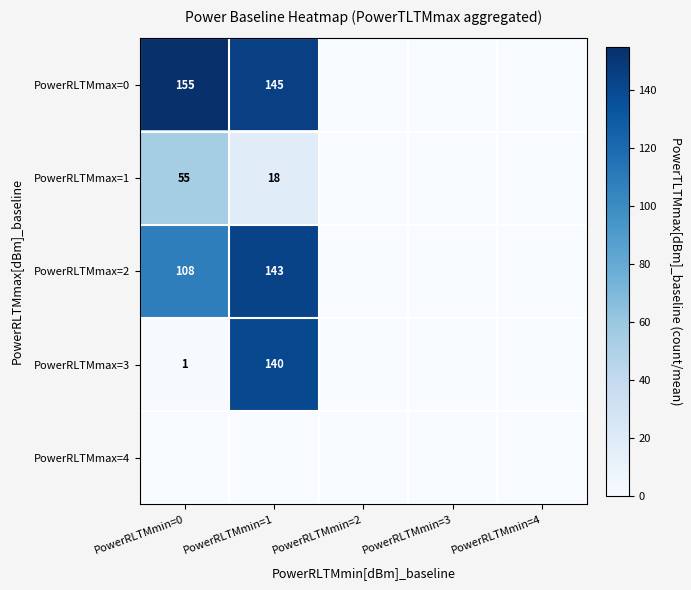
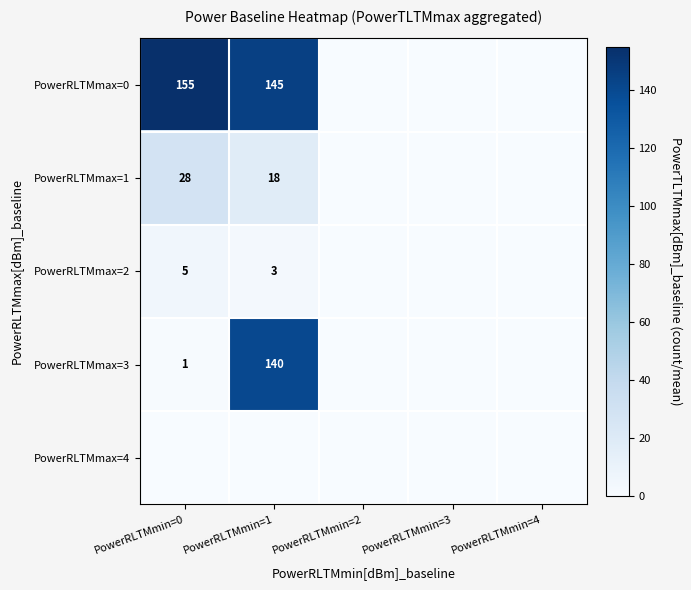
  {
    "PowerRLTMmax=0": {
      "PowerRLTMmin=0": 155,
      "PowerRLTMmin=1": 145
    },
    "PowerRLTMmax=1": {
-     "PowerRLTMmin=0": 55,
+     "PowerRLTMmin=0": 28,
      "PowerRLTMmin=1": 18
    },
    "PowerRLTMmax=2": {
-     "PowerRLTMmin=0": 108,
-     "PowerRLTMmin=1": 143
+     "PowerRLTMmin=0": 5,
+     "PowerRLTMmin=1": 3
    },
    "PowerRLTMmax=3": {
      "PowerRLTMmin=0": 1,
      "PowerRLTMmin=1": 140
    }
  }
